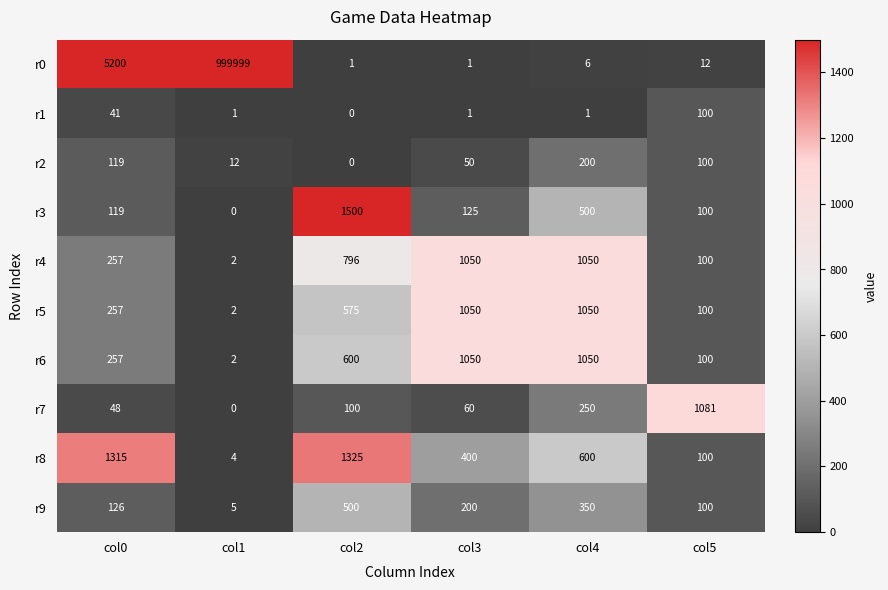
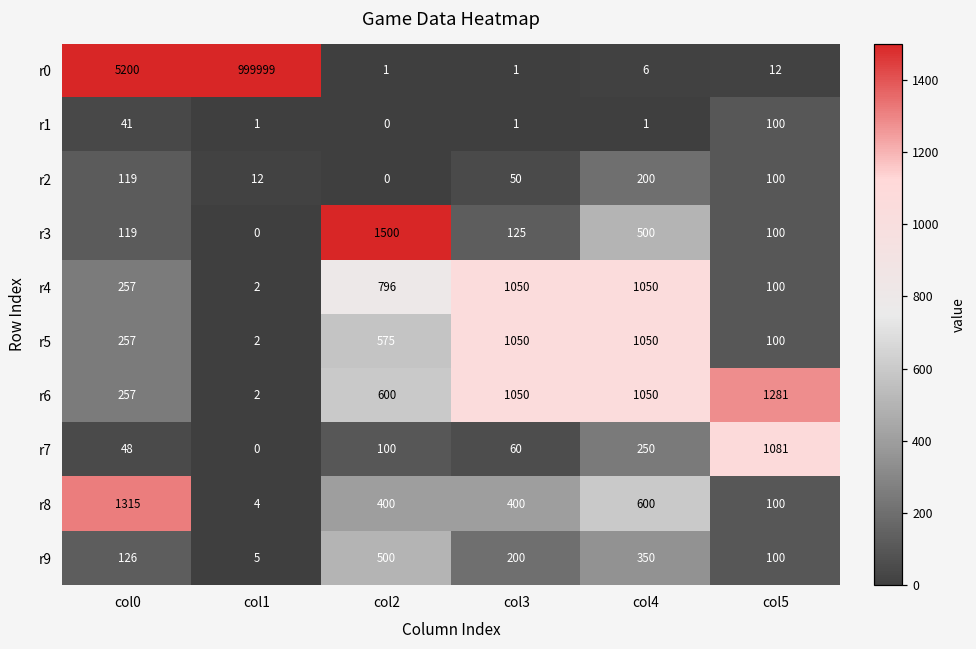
  {
    "r0": {
      "col0": 5200,
      "col1": 999999,
      "col2": 1,
      "col3": 1,
      "col4": 6,
      "col5": 12
    },
    "r1": {
      "col0": 41,
      "col1": 1,
      "col2": 0,
      "col3": 1,
      "col4": 1,
      "col5": 100
    },
    "r2": {
      "col0": 119,
      "col1": 12,
      "col2": 0,
      "col3": 50,
      "col4": 200,
      "col5": 100
    },
    "r3": {
      "col0": 119,
      "col1": 0,
      "col2": 1500,
      "col3": 125,
      "col4": 500,
      "col5": 100
    },
    "r4": {
      "col0": 257,
      "col1": 2,
      "col2": 796,
      "col3": 1050,
      "col4": 1050,
      "col5": 100
    },
    "r5": {
      "col0": 257,
      "col1": 2,
      "col2": 575,
      "col3": 1050,
      "col4": 1050,
      "col5": 100
    },
    "r6": {
      "col0": 257,
      "col1": 2,
      "col2": 600,
      "col3": 1050,
      "col4": 1050,
-     "col5": 100
+     "col5": 1281
    },
    "r7": {
      "col0": 48,
      "col1": 0,
      "col2": 100,
      "col3": 60,
      "col4": 250,
      "col5": 1081
    },
    "r8": {
      "col0": 1315,
      "col1": 4,
-     "col2": 1325,
+     "col2": 400,
      "col3": 400,
      "col4": 600,
      "col5": 100
    },
    "r9": {
      "col0": 126,
      "col1": 5,
      "col2": 500,
      "col3": 200,
      "col4": 350,
      "col5": 100
    }
  }
